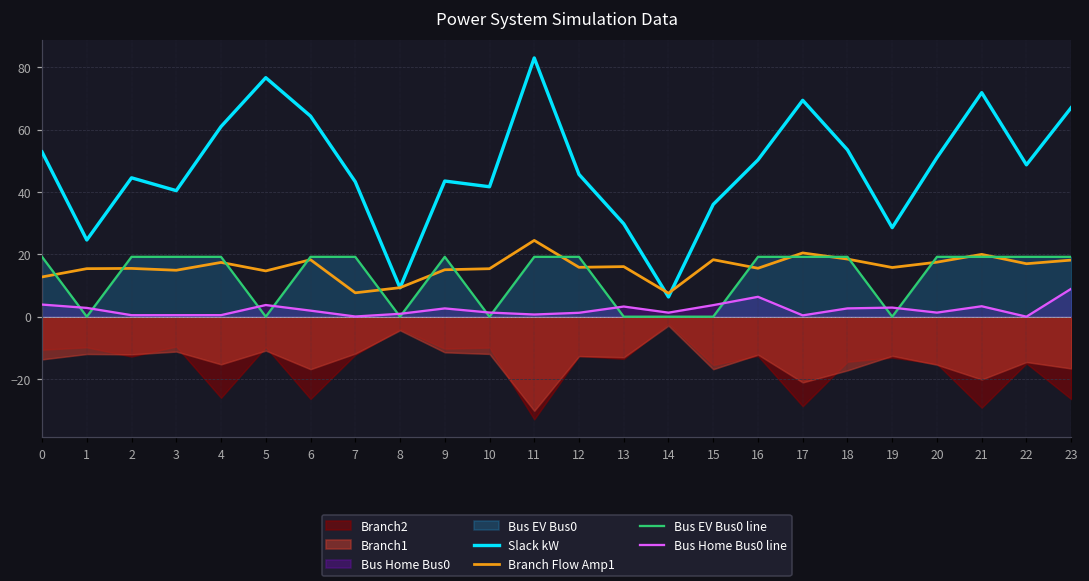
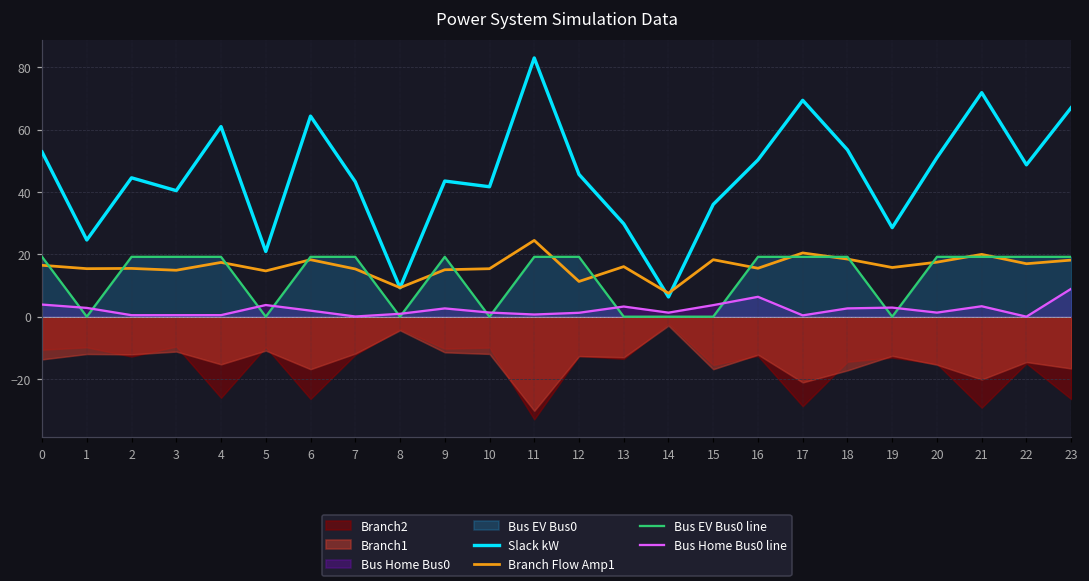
  {
    "Slack kW": {
      "0": 53,
      "1": 25,
      "2": 45,
      "3": 40,
      "4": 61,
-     "5": 77,
+     "5": 21,
      "6": 64,
      "7": 43,
      "9": 44,
      "10": 42,
      "11": 83,
      "12": 46,
      "13": 30,
      "14": 6,
      "15": 36,
      "16": 50,
      "17": 69,
      "18": 54,
      "19": 29,
      "20": 51,
      "21": 72,
      "22": 49,
      "23": 67
    },
    "Branch Flow Amp1": {
-     "0": 13,
+     "0": 16,
      "1": 15,
      "2": 15,
      "3": 15,
      "4": 17,
      "5": 15,
      "6": 18,
-     "7": 8,
+     "7": 15,
      "9": 15,
      "10": 15,
      "11": 24,
-     "12": 16,
+     "12": 11,
      "13": 16,
      "14": 8,
      "15": 18,
      "16": 16,
      "17": 20,
      "19": 16,
      "20": 17,
      "22": 17,
      "23": 18
    },
    "Bus EV Bus0": {
      "0": 19,
      "2": 19,
      "3": 19,
      "4": 19,
      "6": 19,
      "7": 19,
      "9": 19,
      "11": 19,
      "12": 19,
      "16": 19,
      "17": 19,
      "20": 19,
      "22": 19,
      "23": 19
    },
    "Bus Home Bus0": {
      "0": 4,
      "1": 3,
      "5": 4,
      "6": 2,
      "8": 1,
      "9": 3,
      "10": 1,
      "12": 1,
      "13": 3,
      "14": 1,
      "15": 4,
      "16": 6,
      "18": 3,
      "19": 3,
      "20": 1,
      "21": 3,
      "23": 9
    }
  }
